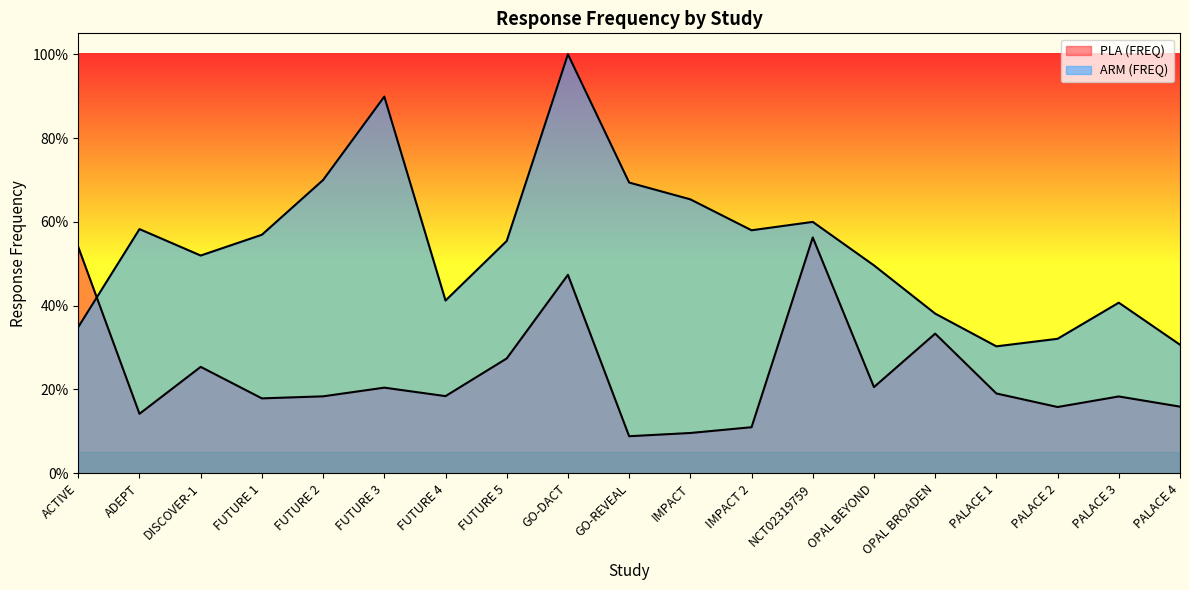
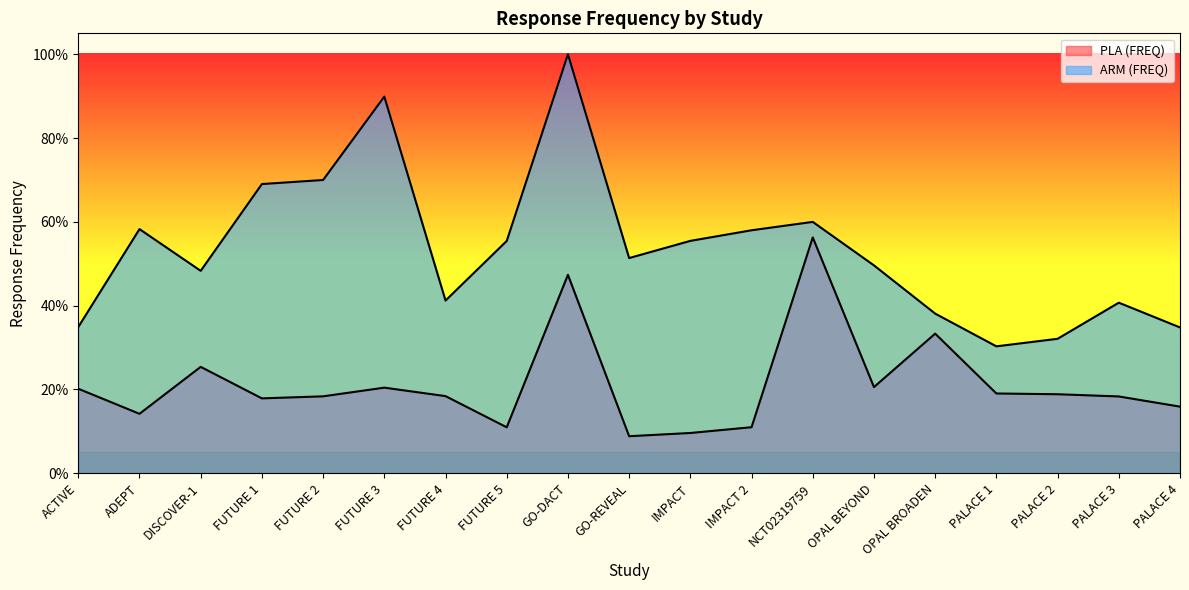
  {
    "PLA (FREQ)": {
-     "ACTIVE": "54%",
+     "ACTIVE": "20%",
      "ADEPT": "14%",
      "DISCOVER-1": "25%",
      "FUTURE 1": "18%",
      "FUTURE 2": "18%",
      "FUTURE 3": "20%",
      "FUTURE 4": "18%",
-     "FUTURE 5": "27%",
+     "FUTURE 5": "11%",
      "GO-DACT": "47%",
      "GO-REVEAL": "9%",
      "IMPACT": "10%",
      "IMPACT 2": "11%",
      "NCT02319759": "56%",
      "OPAL BEYOND": "21%",
      "OPAL BROADEN": "33%",
      "PALACE 1": "19%",
-     "PALACE 2": "16%",
+     "PALACE 2": "19%",
      "PALACE 3": "18%",
      "PALACE 4": "16%"
    },
    "ARM (FREQ)": {
      "ACTIVE": "35%",
      "ADEPT": "58%",
-     "DISCOVER-1": "52%",
-     "FUTURE 1": "57%",
+     "DISCOVER-1": "48%",
+     "FUTURE 1": "69%",
      "FUTURE 2": "70%",
      "FUTURE 3": "90%",
      "FUTURE 4": "41%",
      "FUTURE 5": "55%",
      "GO-DACT": "100%",
-     "GO-REVEAL": "69%",
-     "IMPACT": "65%",
+     "GO-REVEAL": "51%",
+     "IMPACT": "55%",
      "IMPACT 2": "58%",
      "NCT02319759": "60%",
      "OPAL BEYOND": "50%",
      "OPAL BROADEN": "38%",
      "PALACE 1": "30%",
      "PALACE 2": "32%",
      "PALACE 3": "41%",
-     "PALACE 4": "31%"
+     "PALACE 4": "35%"
    }
  }
